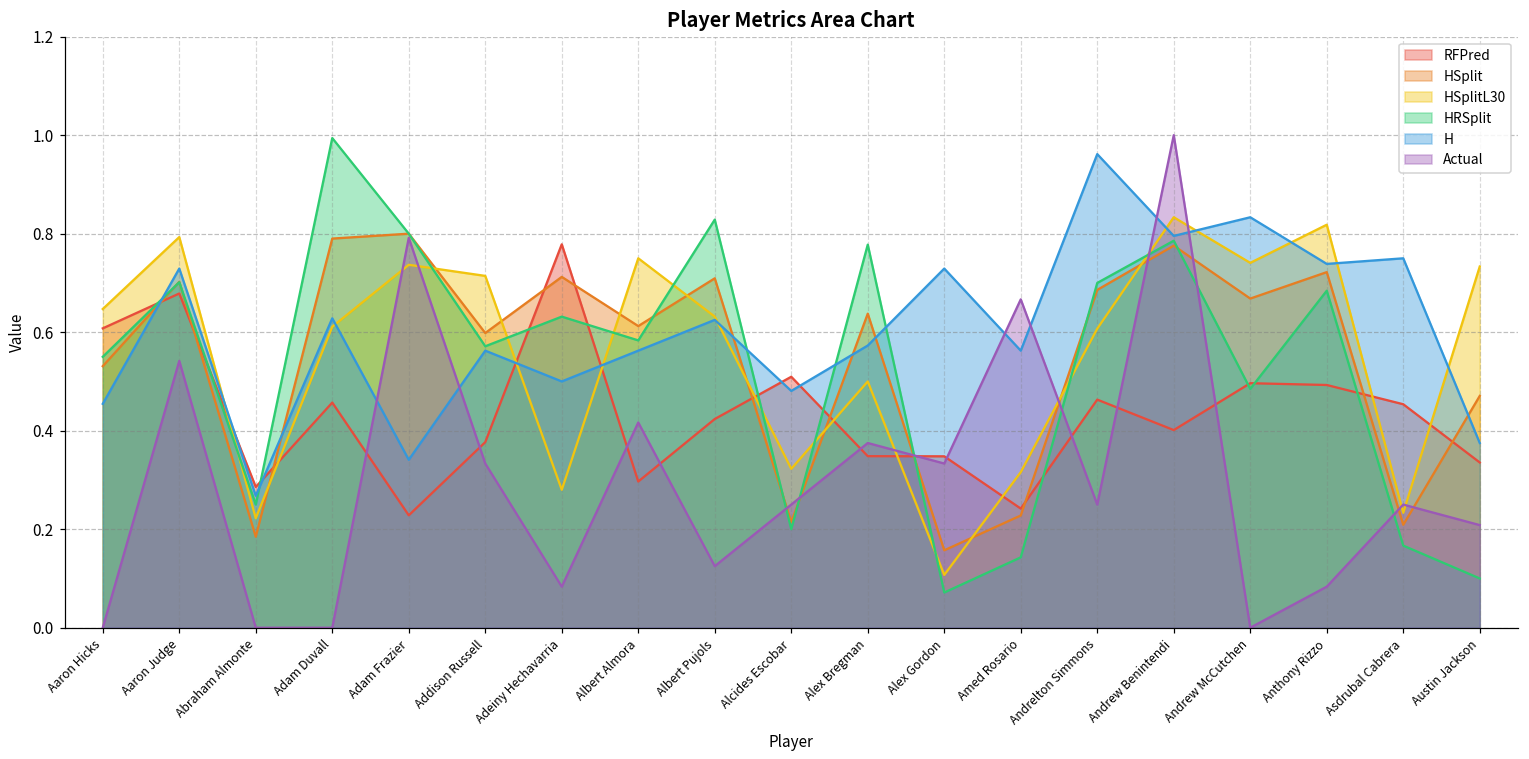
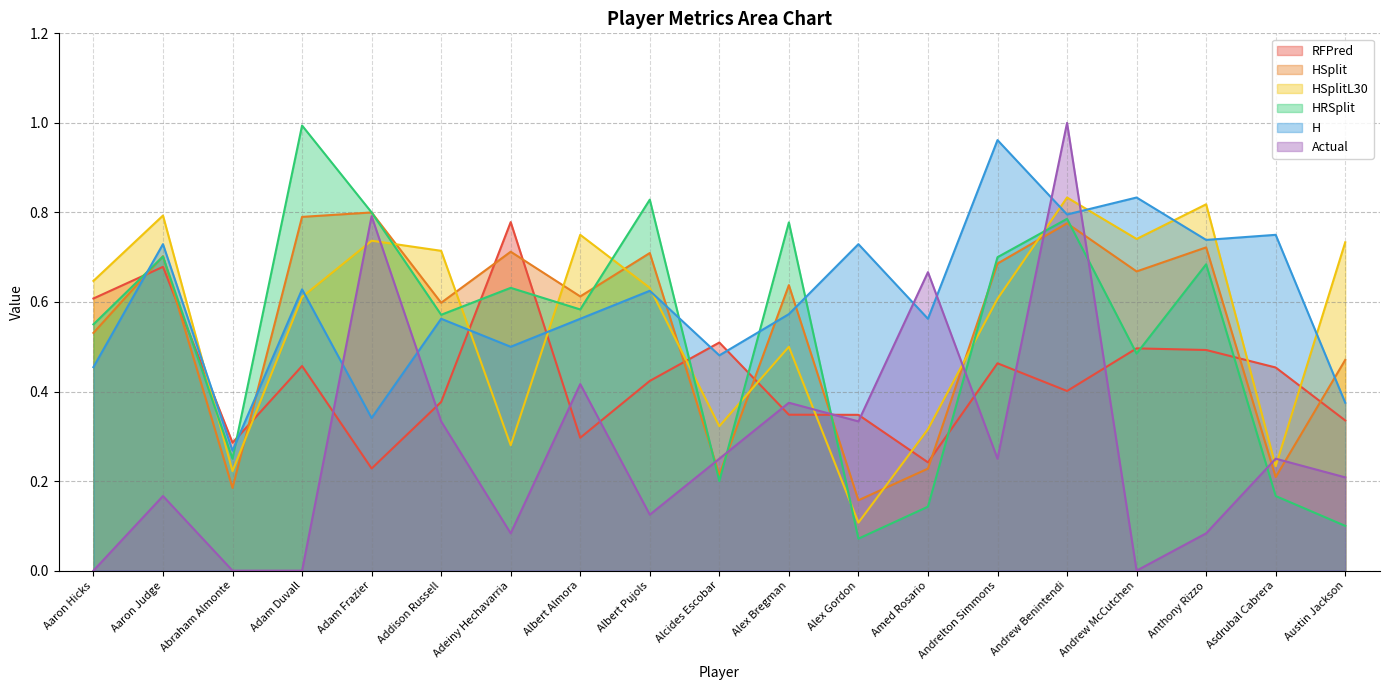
  {
    "HRSplit": {
      "Aaron Hicks": 0.55,
      "Abraham Almonte": 0.25,
      "Adam Duvall": 0.99,
      "Addison Russell": 0.57,
      "Adeiny Hechavarria": 0.63,
      "Albert Almora": 0.58,
      "Albert Pujols": 0.83,
      "Alcides Escobar": 0.20,
      "Alex Bregman": 0.78,
      "Alex Gordon": 0.07,
      "Amed Rosario": 0.14,
      "Andrelton Simmons": 0.70,
      "Andrew Benintendi": 0.79,
      "Andrew McCutchen": 0.48,
      "Anthony Rizzo": 0.68,
      "Asdrubal Cabrera": 0.17,
      "Austin Jackson": 0.10
    },
    "H": {
      "Aaron Hicks": 0.45,
      "Aaron Judge": 0.73,
      "Abraham Almonte": 0.27,
      "Adam Duvall": 0.63,
      "Adam Frazier": 0.34,
      "Addison Russell": 0.56,
      "Adeiny Hechavarria": 0.50,
      "Albert Almora": 0.56,
      "Albert Pujols": 0.63,
      "Alcides Escobar": 0.48,
      "Alex Bregman": 0.57,
      "Alex Gordon": 0.73,
      "Amed Rosario": 0.56,
      "Andrelton Simmons": 0.96,
      "Andrew Benintendi": 0.80,
      "Andrew McCutchen": 0.83,
      "Anthony Rizzo": 0.74,
      "Asdrubal Cabrera": 0.75,
      "Austin Jackson": 0.37
    },
    "Actual": {
      "Aaron Hicks": 0.00,
-     "Aaron Judge": 0.54,
+     "Aaron Judge": 0.17,
      "Abraham Almonte": 0.00,
      "Adam Duvall": 0.00,
      "Adam Frazier": 0.79,
      "Addison Russell": 0.33,
      "Adeiny Hechavarria": 0.08,
      "Albert Almora": 0.42,
      "Albert Pujols": 0.13,
      "Alcides Escobar": 0.25,
      "Alex Bregman": 0.38,
      "Alex Gordon": 0.33,
      "Amed Rosario": 0.67,
      "Andrelton Simmons": 0.25,
      "Andrew Benintendi": 1.00,
      "Andrew McCutchen": 0.00,
      "Anthony Rizzo": 0.08,
      "Asdrubal Cabrera": 0.25,
      "Austin Jackson": 0.21
    }
  }
